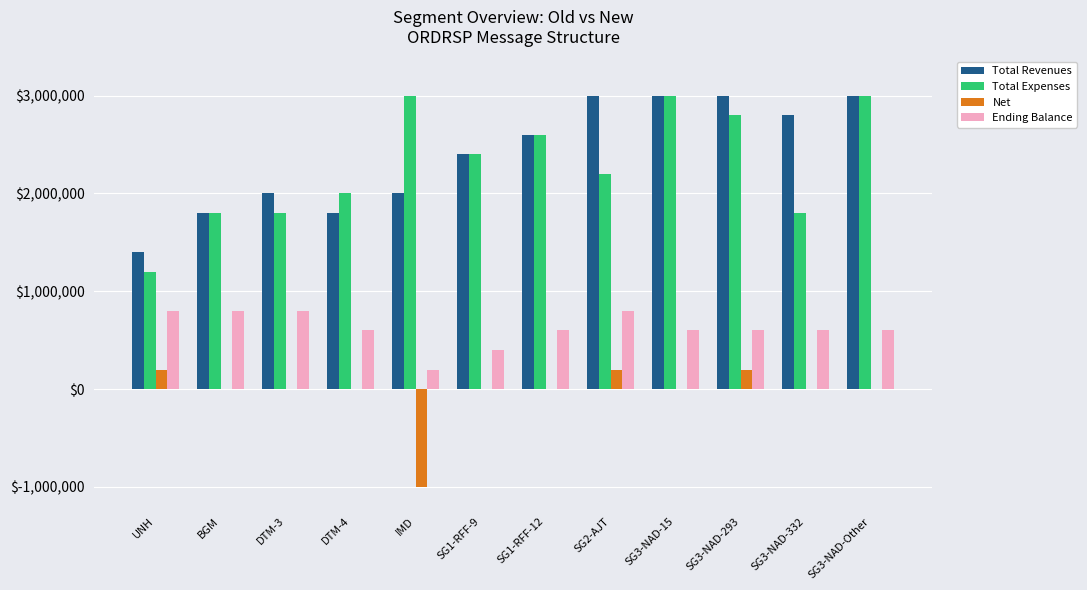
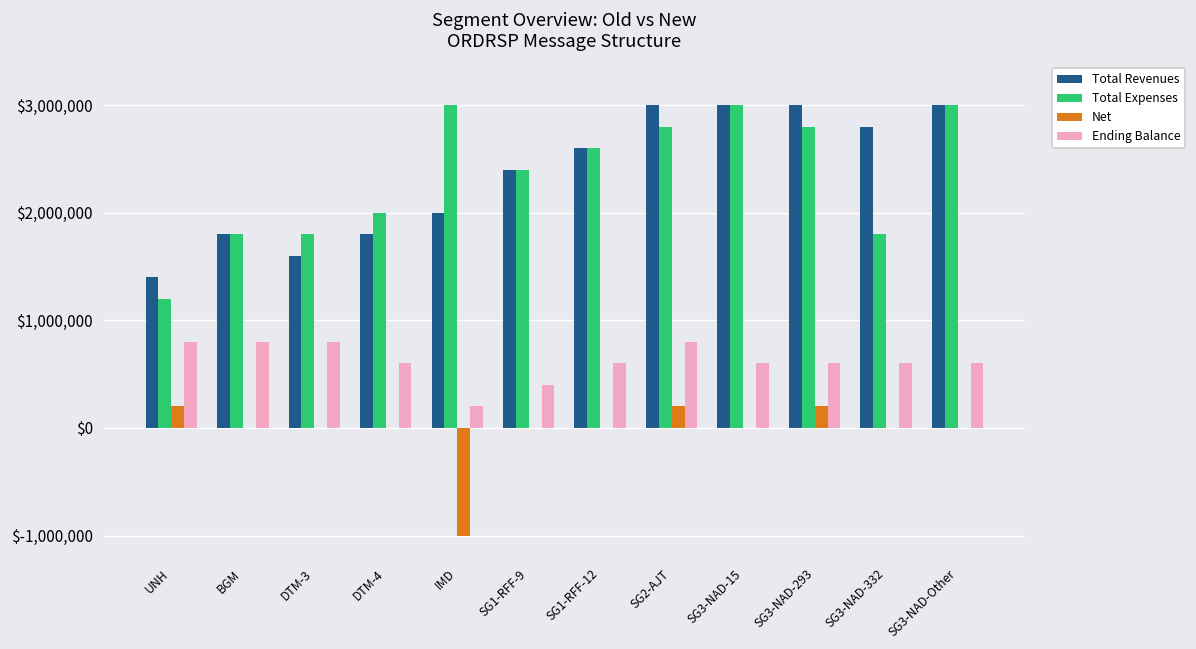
  {
    "Total Revenues": {
      "UNH": "$1,400,000",
      "BGM": "$1,800,000",
-     "DTM-3": "$2,000,000",
+     "DTM-3": "$1,600,000",
      "DTM-4": "$1,800,000",
      "IMD": "$2,000,000",
      "SG1-RFF-9": "$2,400,000",
      "SG1-RFF-12": "$2,600,000",
      "SG2-AJT": "$3,000,000",
      "SG3-NAD-15": "$3,000,000",
      "SG3-NAD-293": "$3,000,000",
      "SG3-NAD-332": "$2,800,000",
      "SG3-NAD-Other": "$3,000,000"
    },
    "Total Expenses": {
      "UNH": "$1,200,000",
      "BGM": "$1,800,000",
      "DTM-3": "$1,800,000",
      "DTM-4": "$2,000,000",
      "IMD": "$3,000,000",
      "SG1-RFF-9": "$2,400,000",
      "SG1-RFF-12": "$2,600,000",
-     "SG2-AJT": "$2,200,000",
+     "SG2-AJT": "$2,800,000",
      "SG3-NAD-15": "$3,000,000",
      "SG3-NAD-293": "$2,800,000",
      "SG3-NAD-332": "$1,800,000",
      "SG3-NAD-Other": "$3,000,000"
    },
    "Net": {
      "UNH": "$200,000",
      "BGM": "$0",
      "DTM-3": "$0",
      "DTM-4": "$0",
      "IMD": "$-1,000,000",
      "SG1-RFF-9": "$0",
      "SG1-RFF-12": "$0",
      "SG2-AJT": "$200,000",
      "SG3-NAD-15": "$0",
      "SG3-NAD-293": "$200,000",
      "SG3-NAD-332": "$0",
      "SG3-NAD-Other": "$0"
    },
    "Ending Balance": {
      "UNH": "$800,000",
      "BGM": "$800,000",
      "DTM-3": "$800,000",
      "DTM-4": "$600,000",
      "IMD": "$200,000",
      "SG1-RFF-9": "$400,000",
      "SG1-RFF-12": "$600,000",
      "SG2-AJT": "$800,000",
      "SG3-NAD-15": "$600,000",
      "SG3-NAD-293": "$600,000",
      "SG3-NAD-332": "$600,000",
      "SG3-NAD-Other": "$600,000"
    }
  }
